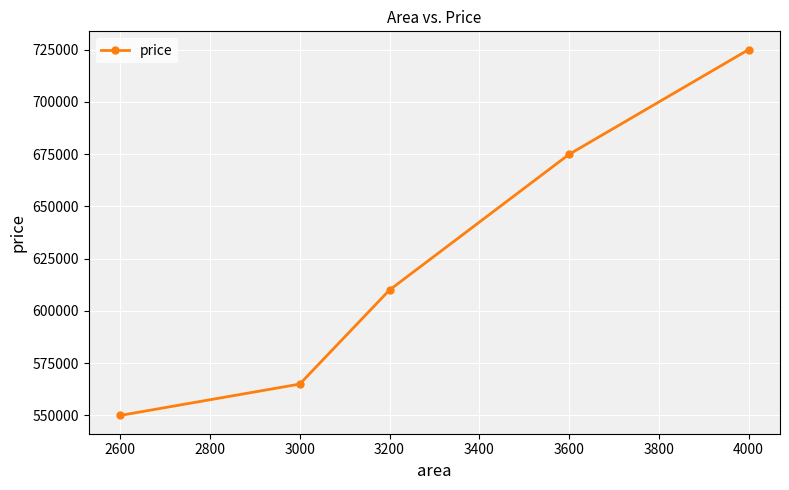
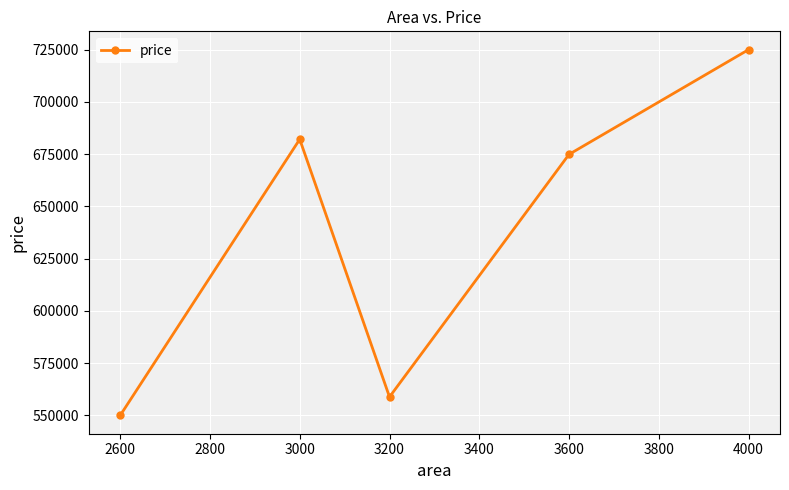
  {
    "2600": 550000,
-   "3000": 565000,
-   "3200": 610000,
+   "3000": 682000,
+   "3200": 559000,
    "3600": 675000,
    "4000": 725000
  }
